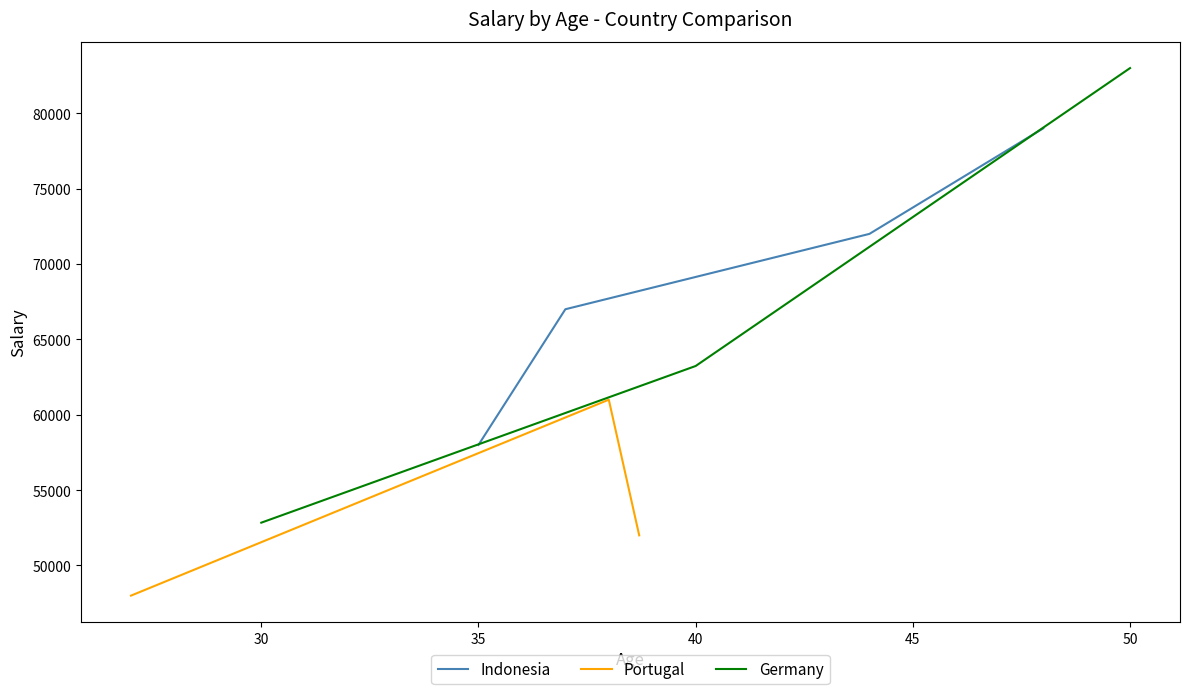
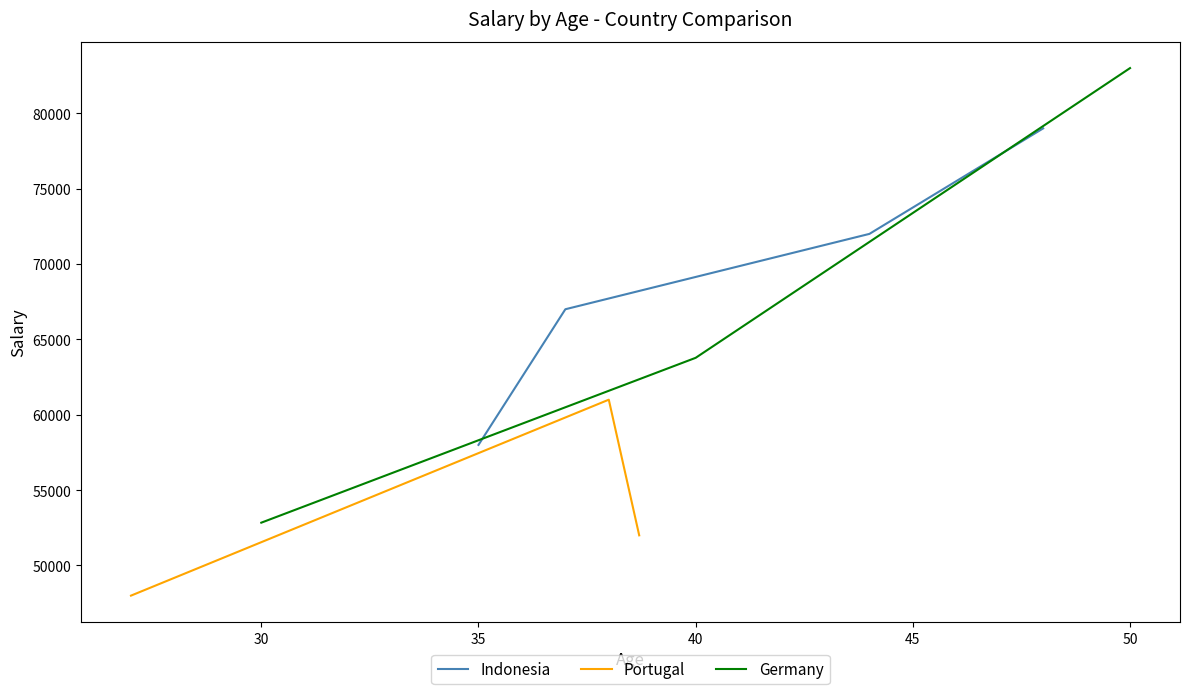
  {
    "Indonesia": {
      "35": 58000
    },
    "Germany": {
      "30": 52800,
-     "40": 63200,
+     "40": 63800,
      "50": 83000
    }
  }
